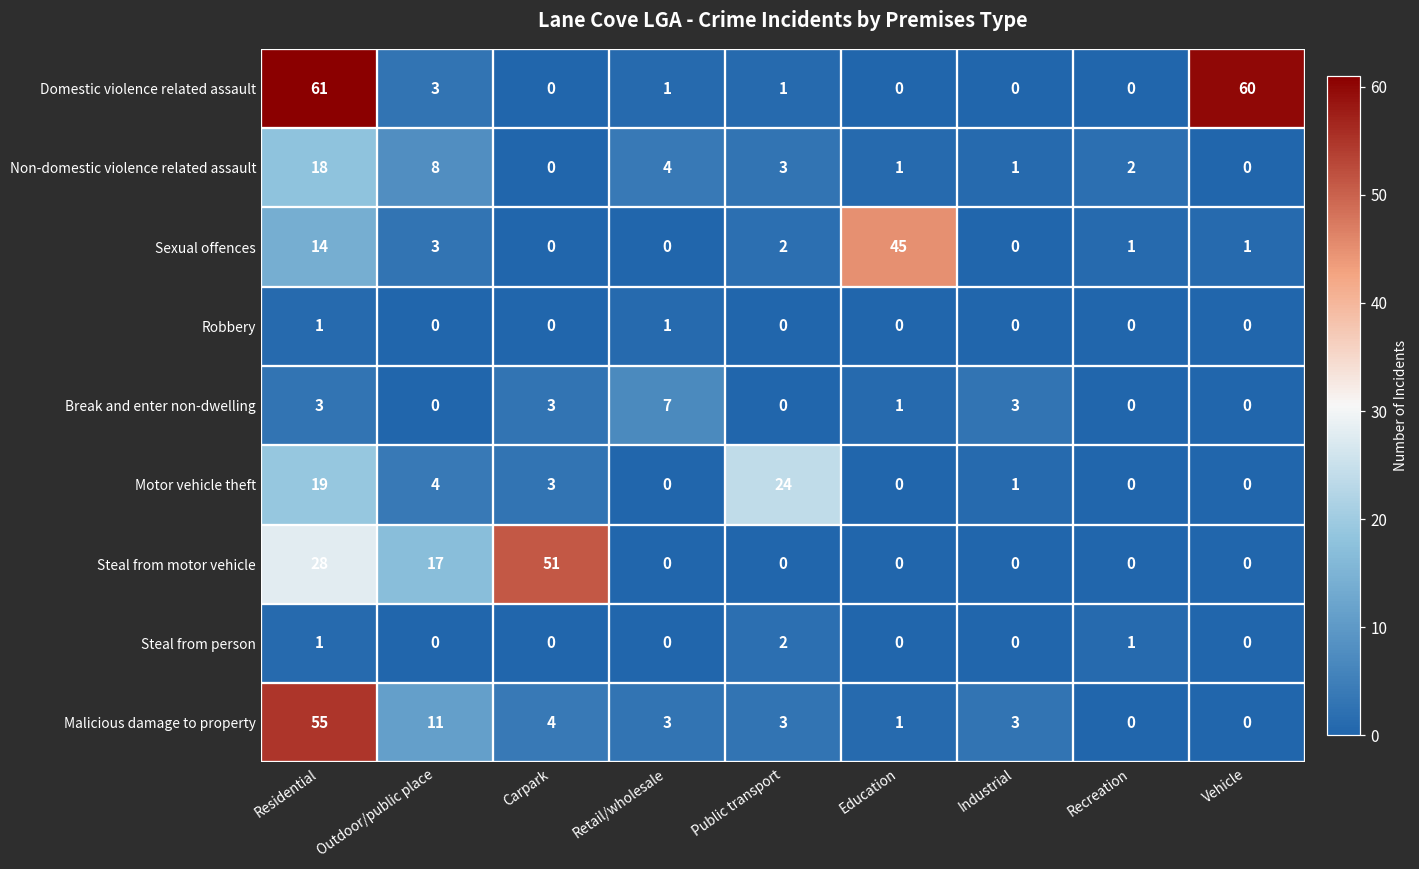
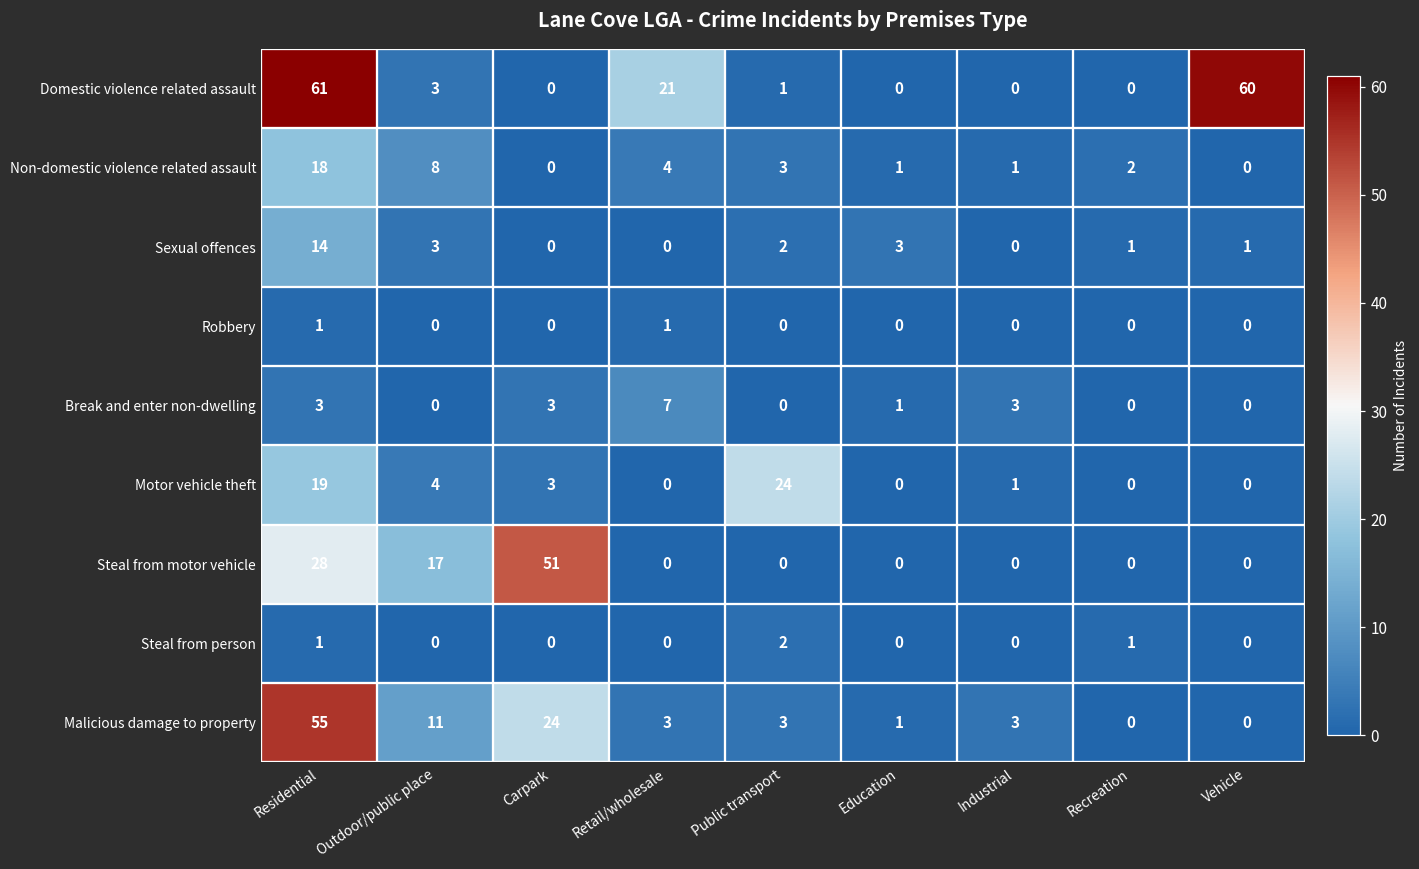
  {
    "Domestic violence related assault": {
      "Residential": 61,
      "Outdoor/public place": 3,
      "Carpark": 0,
-     "Retail/wholesale": 1,
+     "Retail/wholesale": 21,
      "Public transport": 1,
      "Education": 0,
      "Industrial": 0,
      "Recreation": 0,
      "Vehicle": 60
    },
    "Non-domestic violence related assault": {
      "Residential": 18,
      "Outdoor/public place": 8,
      "Carpark": 0,
      "Retail/wholesale": 4,
      "Public transport": 3,
      "Education": 1,
      "Industrial": 1,
      "Recreation": 2,
      "Vehicle": 0
    },
    "Sexual offences": {
      "Residential": 14,
      "Outdoor/public place": 3,
      "Carpark": 0,
      "Retail/wholesale": 0,
      "Public transport": 2,
-     "Education": 45,
+     "Education": 3,
      "Industrial": 0,
      "Recreation": 1,
      "Vehicle": 1
    },
    "Robbery": {
      "Residential": 1,
      "Outdoor/public place": 0,
      "Carpark": 0,
      "Retail/wholesale": 1,
      "Public transport": 0,
      "Education": 0,
      "Industrial": 0,
      "Recreation": 0,
      "Vehicle": 0
    },
    "Break and enter non-dwelling": {
      "Residential": 3,
      "Outdoor/public place": 0,
      "Carpark": 3,
      "Retail/wholesale": 7,
      "Public transport": 0,
      "Education": 1,
      "Industrial": 3,
      "Recreation": 0,
      "Vehicle": 0
    },
    "Motor vehicle theft": {
      "Residential": 19,
      "Outdoor/public place": 4,
      "Carpark": 3,
      "Retail/wholesale": 0,
      "Public transport": 24,
      "Education": 0,
      "Industrial": 1,
      "Recreation": 0,
      "Vehicle": 0
    },
    "Steal from motor vehicle": {
      "Outdoor/public place": 17,
      "Carpark": 51,
      "Retail/wholesale": 0,
      "Public transport": 0,
      "Education": 0,
      "Industrial": 0,
      "Recreation": 0,
      "Vehicle": 0
    },
    "Steal from person": {
      "Residential": 1,
      "Outdoor/public place": 0,
      "Carpark": 0,
      "Retail/wholesale": 0,
      "Public transport": 2,
      "Education": 0,
      "Industrial": 0,
      "Recreation": 1,
      "Vehicle": 0
    },
    "Malicious damage to property": {
      "Residential": 55,
      "Outdoor/public place": 11,
-     "Carpark": 4,
+     "Carpark": 24,
      "Retail/wholesale": 3,
      "Public transport": 3,
      "Education": 1,
      "Industrial": 3,
      "Recreation": 0,
      "Vehicle": 0
    }
  }
